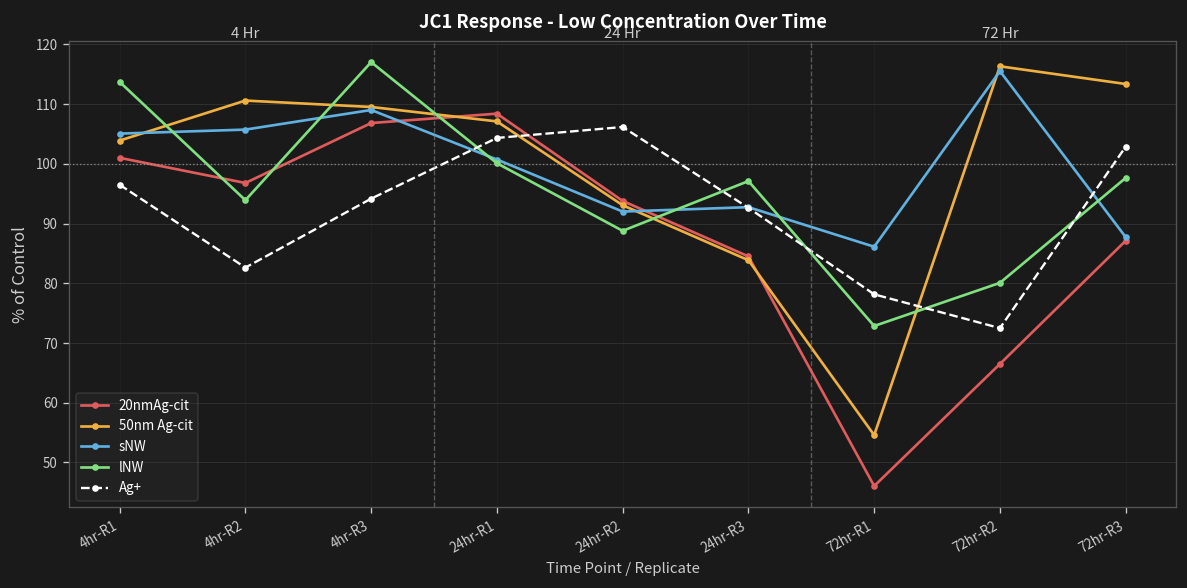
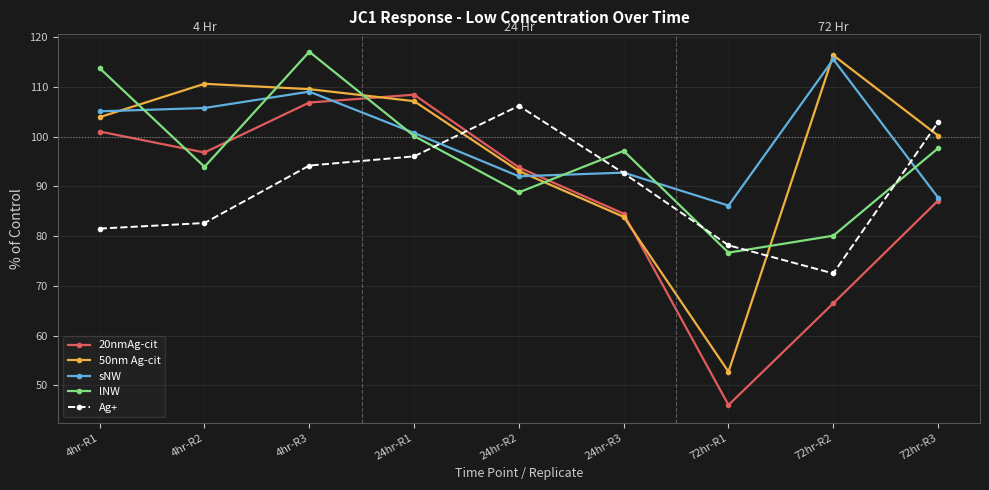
  {
    "20nmAg-cit": {
      "4hr-R1": 101,
      "4hr-R2": 97,
      "4hr-R3": 107,
      "24hr-R1": 108,
      "24hr-R2": 94,
      "24hr-R3": 85,
      "72hr-R1": 46,
      "72hr-R2": 67,
      "72hr-R3": 87
    },
    "50nm Ag-cit": {
      "4hr-R1": 104,
      "4hr-R2": 111,
      "24hr-R1": 107,
      "24hr-R2": 93,
      "24hr-R3": 84,
-     "72hr-R1": 55,
-     "72hr-R3": 113
+     "72hr-R1": 53,
+     "72hr-R3": 100
    },
    "sNW": {
      "4hr-R1": 105,
      "4hr-R2": 106,
      "24hr-R1": 101,
      "24hr-R2": 92,
      "72hr-R1": 86,
      "72hr-R2": 116,
      "72hr-R3": 88
    },
    "lNW": {
      "4hr-R1": 114,
      "4hr-R2": 94,
      "4hr-R3": 117,
      "24hr-R1": 100,
      "24hr-R2": 89,
      "24hr-R3": 97,
-     "72hr-R1": 73,
+     "72hr-R1": 77,
      "72hr-R2": 80,
      "72hr-R3": 98
    },
    "Ag+": {
-     "4hr-R1": 97,
+     "4hr-R1": 82,
      "4hr-R2": 83,
      "4hr-R3": 94,
-     "24hr-R1": 104,
+     "24hr-R1": 96,
      "24hr-R2": 106,
      "72hr-R1": 78,
      "72hr-R2": 73,
      "72hr-R3": 103
    }
  }
